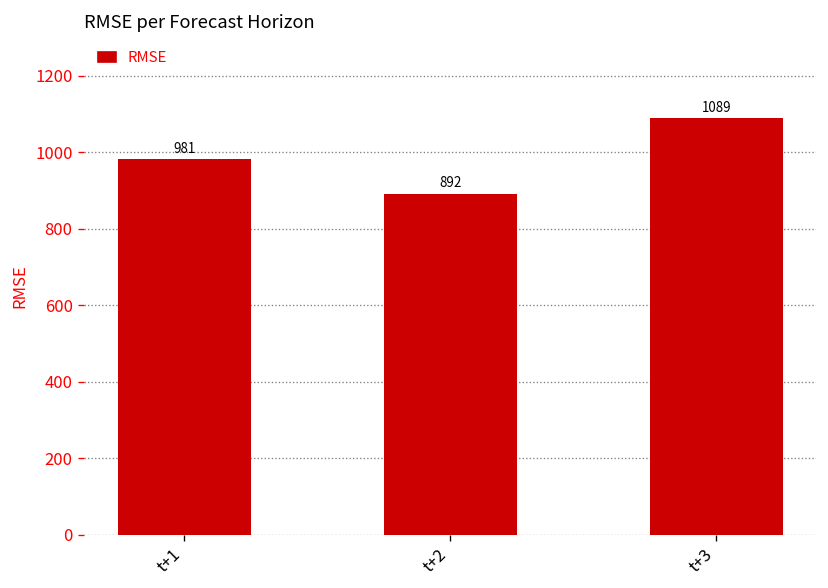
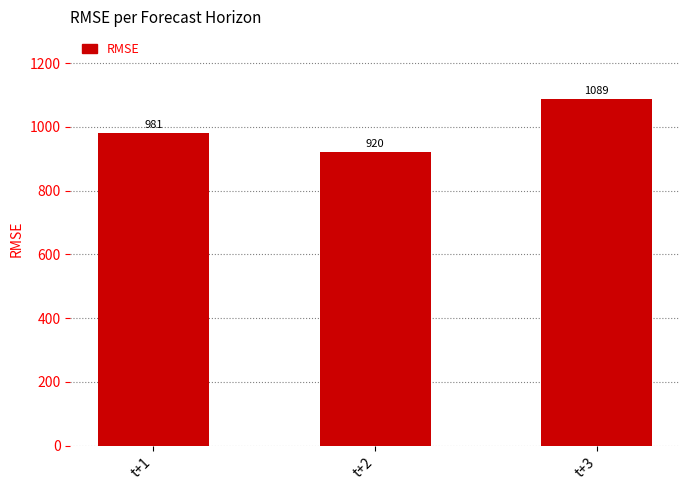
  {
    "t+1": 981,
-   "t+2": 892,
+   "t+2": 920,
    "t+3": 1089
  }
